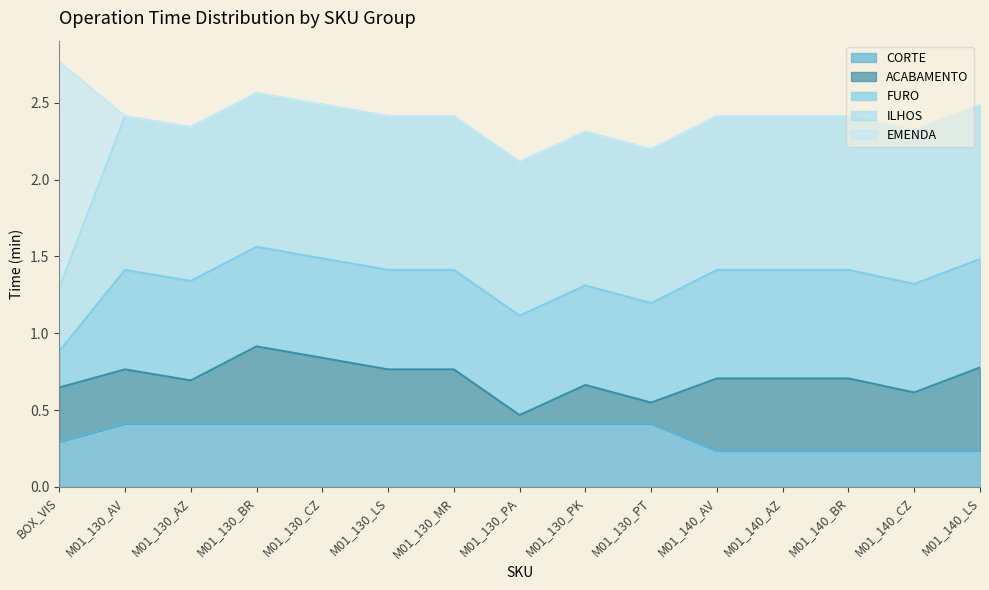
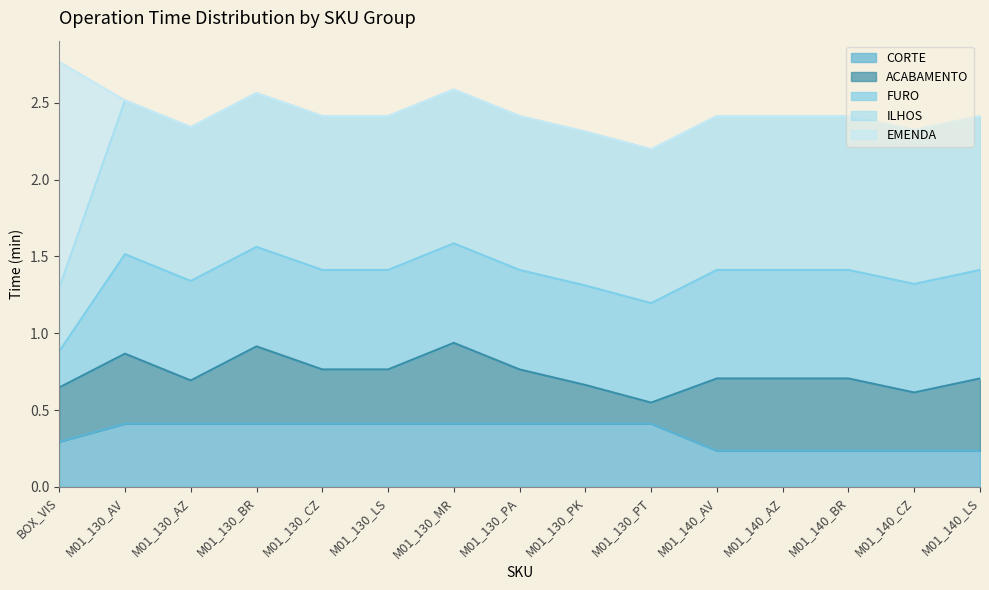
  {
    "ACABAMENTO": {
      "BOX_VIS": 0.35,
-     "M01_130_AV": 0.35,
+     "M01_130_AV": 0.46,
      "M01_130_AZ": 0.28,
      "M01_130_BR": 0.50,
-     "M01_130_CZ": 0.43,
+     "M01_130_CZ": 0.35,
      "M01_130_LS": 0.35,
-     "M01_130_MR": 0.35,
-     "M01_130_PA": 0.06,
+     "M01_130_MR": 0.53,
+     "M01_130_PA": 0.35,
      "M01_130_PK": 0.25,
      "M01_130_PT": 0.14,
      "M01_140_AV": 0.47,
      "M01_140_AZ": 0.47,
      "M01_140_BR": 0.47,
      "M01_140_CZ": 0.38,
-     "M01_140_LS": 0.54
+     "M01_140_LS": 0.47
    }
  }
